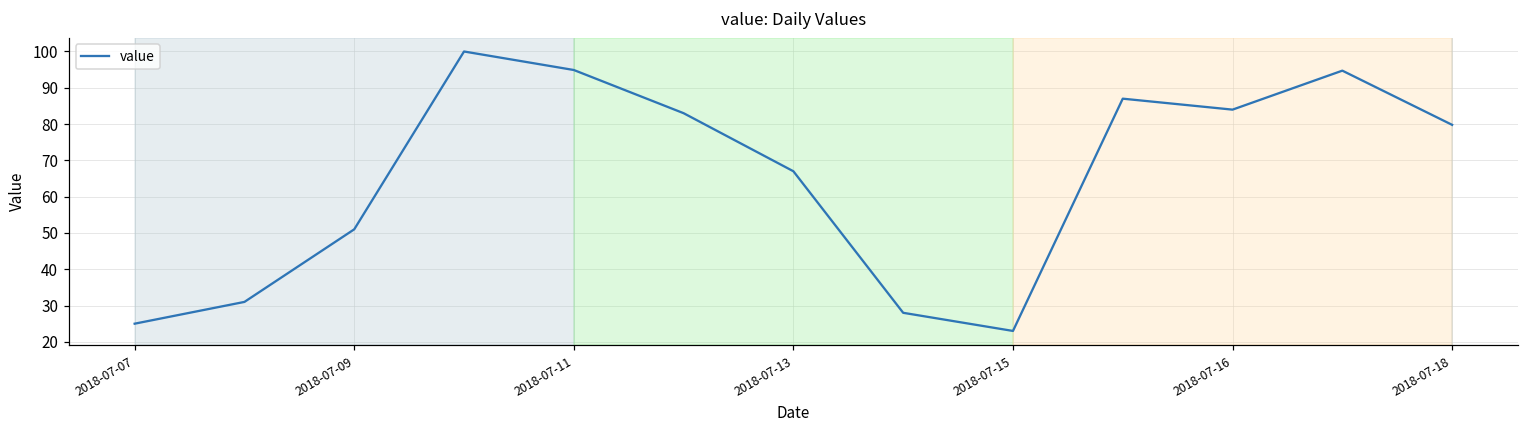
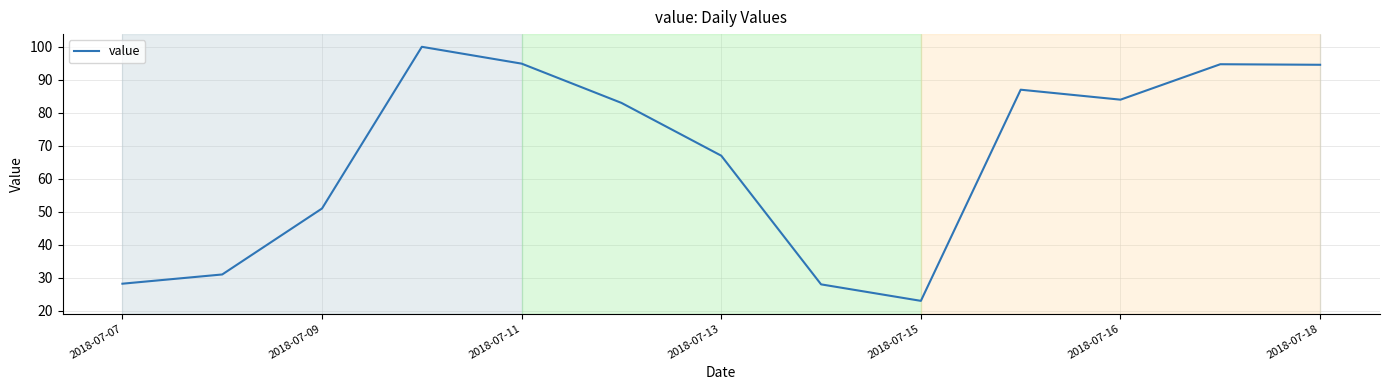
  {
-   "2018-07-07": 25,
+   "2018-07-07": 28,
    "2018-07-09": 51,
    "2018-07-11": 95,
    "2018-07-13": 67,
    "2018-07-15": 23,
-   "2018-07-18": 80
+   "2018-07-18": 95
  }
